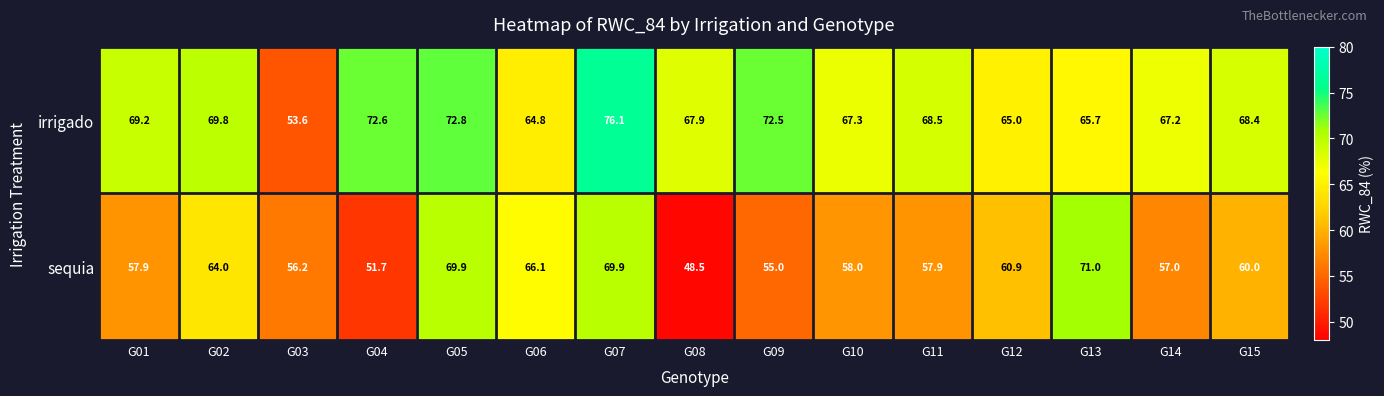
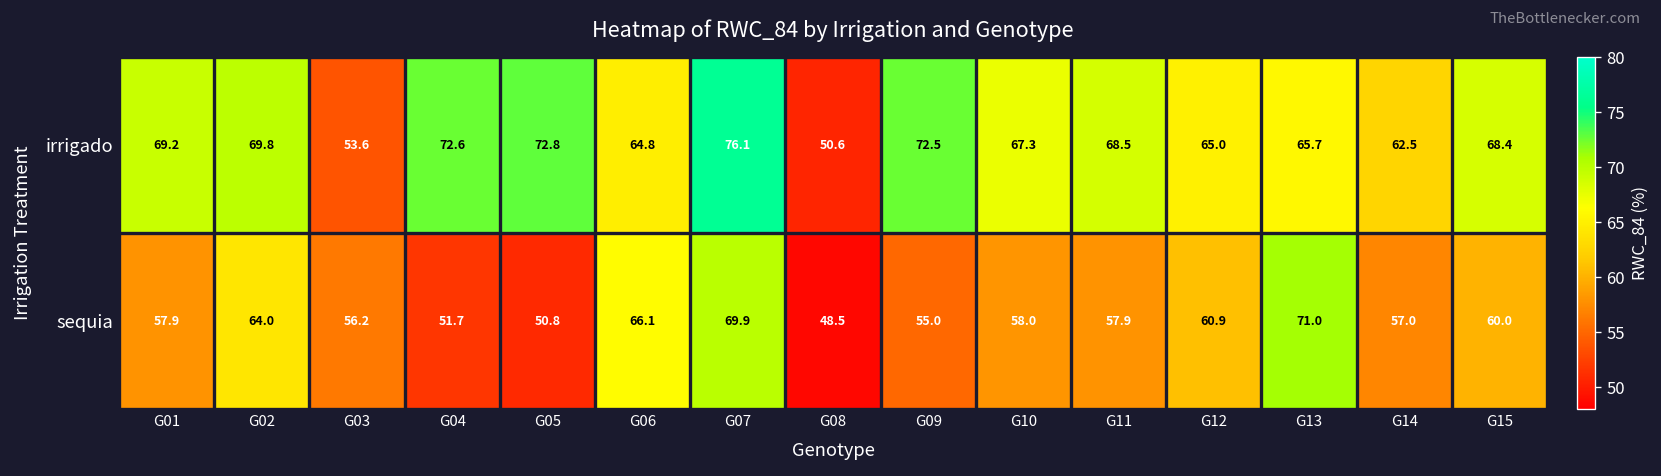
  {
    "irrigado": {
      "G01": 69.2,
      "G02": 69.8,
      "G03": 53.6,
      "G04": 72.6,
      "G05": 72.8,
      "G06": 64.8,
      "G07": 76.1,
-     "G08": 67.9,
+     "G08": 50.6,
      "G09": 72.5,
      "G10": 67.3,
      "G11": 68.5,
      "G12": 65.0,
      "G13": 65.7,
-     "G14": 67.2,
+     "G14": 62.5,
      "G15": 68.4
    },
    "sequia": {
      "G01": 57.9,
      "G02": 64.0,
      "G03": 56.2,
      "G04": 51.7,
-     "G05": 69.9,
+     "G05": 50.8,
      "G06": 66.1,
      "G07": 69.9,
      "G08": 48.5,
      "G09": 55.0,
      "G10": 58.0,
      "G11": 57.9,
      "G12": 60.9,
      "G13": 71.0,
      "G14": 57.0,
      "G15": 60.0
    }
  }
